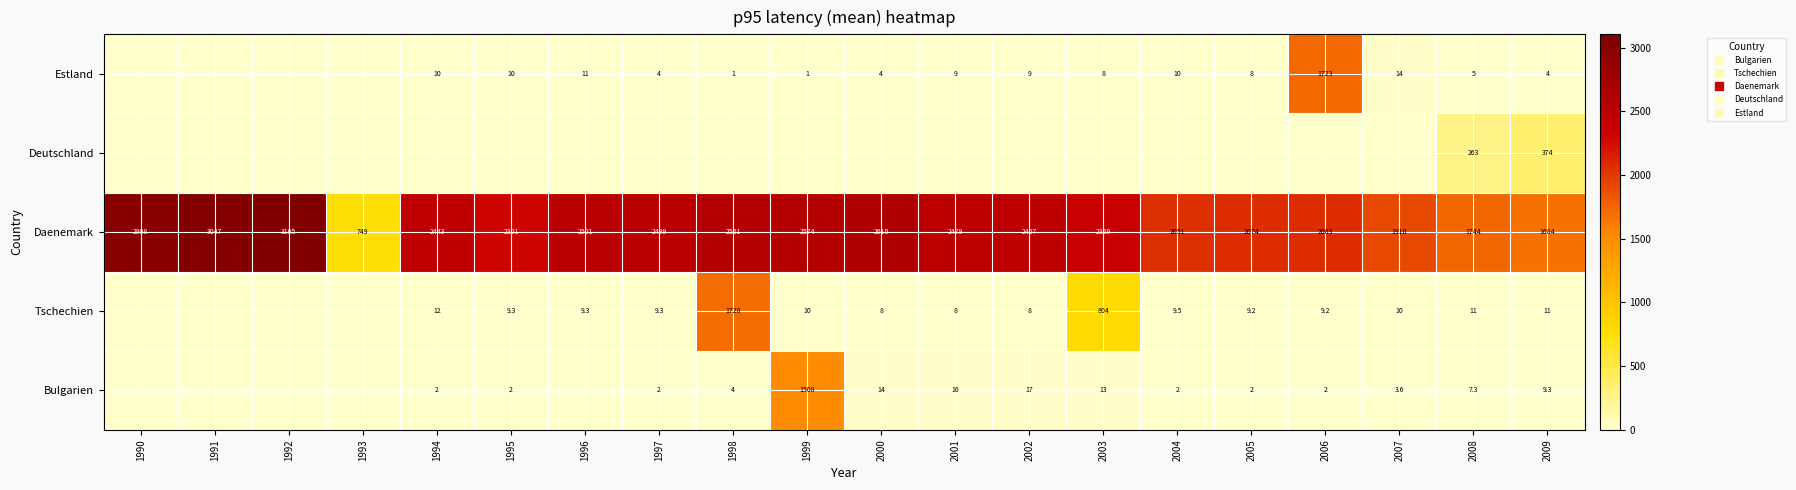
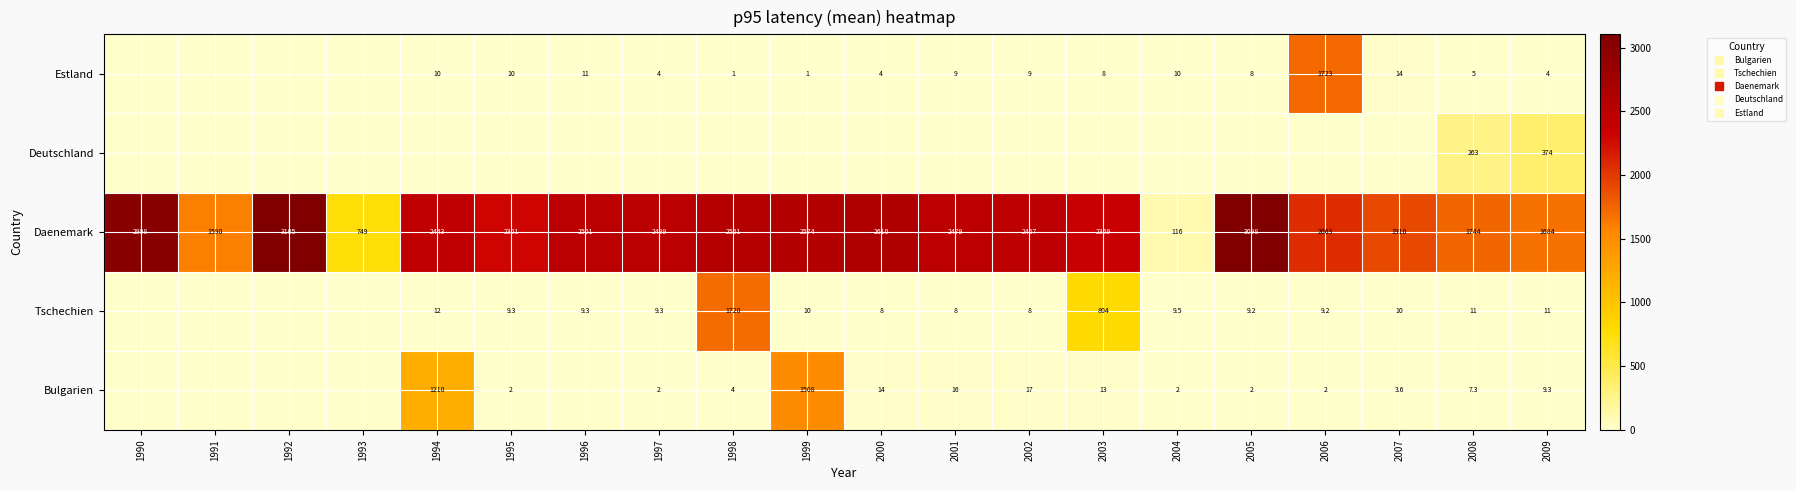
  {
    "Estland": {
      "1994": 10,
      "1995": 10,
      "1996": 11,
      "1997": 4,
      "1998": 1,
      "1999": 1,
      "2000": 4,
      "2001": 9,
      "2002": 9,
      "2003": 8,
      "2004": 10,
      "2005": 8,
      "2006": 1723,
      "2007": 14,
      "2008": 5,
      "2009": 4
    },
    "Deutschland": {
      "2008": 263,
      "2009": 374
    },
    "Daenemark": {
      "1990": 2998,
-     "1991": 3047,
+     "1991": 1590,
      "1992": 3105,
      "1993": 749,
      "1994": 2443,
      "1995": 2301,
      "1996": 2501,
      "1997": 2499,
      "1998": 2561,
      "1999": 2574,
      "2000": 2610,
      "2001": 2479,
      "2002": 2467,
      "2003": 2359,
-     "2004": 2051,
-     "2005": 2074,
+     "2004": 116,
+     "2005": 3098,
      "2006": 2063,
      "2007": 1910,
      "2008": 1744,
      "2009": 1684
    },
    "Tschechien": {
      "1994": 12,
      "1995": 9.3,
      "1996": 9.3,
      "1997": 9.3,
      "1998": 1720,
      "1999": 10,
      "2000": 8,
      "2001": 8,
      "2002": 8,
      "2003": 804,
      "2004": 9.5,
      "2005": 9.2,
      "2006": 9.2,
      "2007": 10,
      "2008": 11,
      "2009": 11
    },
    "Bulgarien": {
-     "1994": 2,
+     "1994": 1210,
      "1995": 2,
      "1997": 2,
      "1998": 4,
      "1999": 1508,
      "2000": 14,
      "2001": 16,
      "2002": 17,
      "2003": 13,
      "2004": 2,
      "2005": 2,
      "2006": 2,
      "2007": 3.6,
      "2008": 7.3,
      "2009": 9.3
    }
  }
